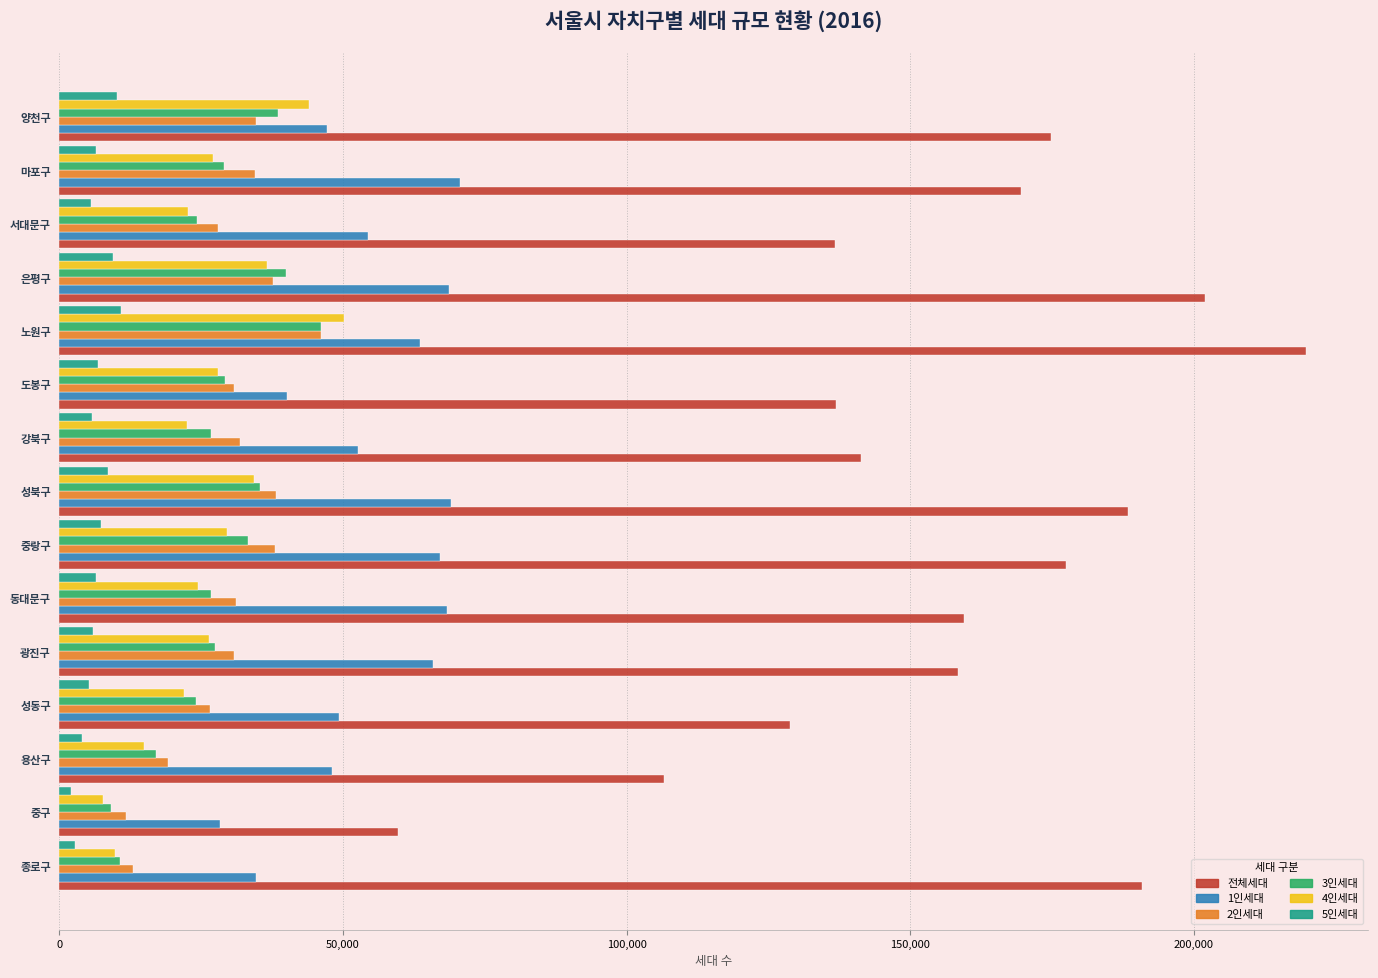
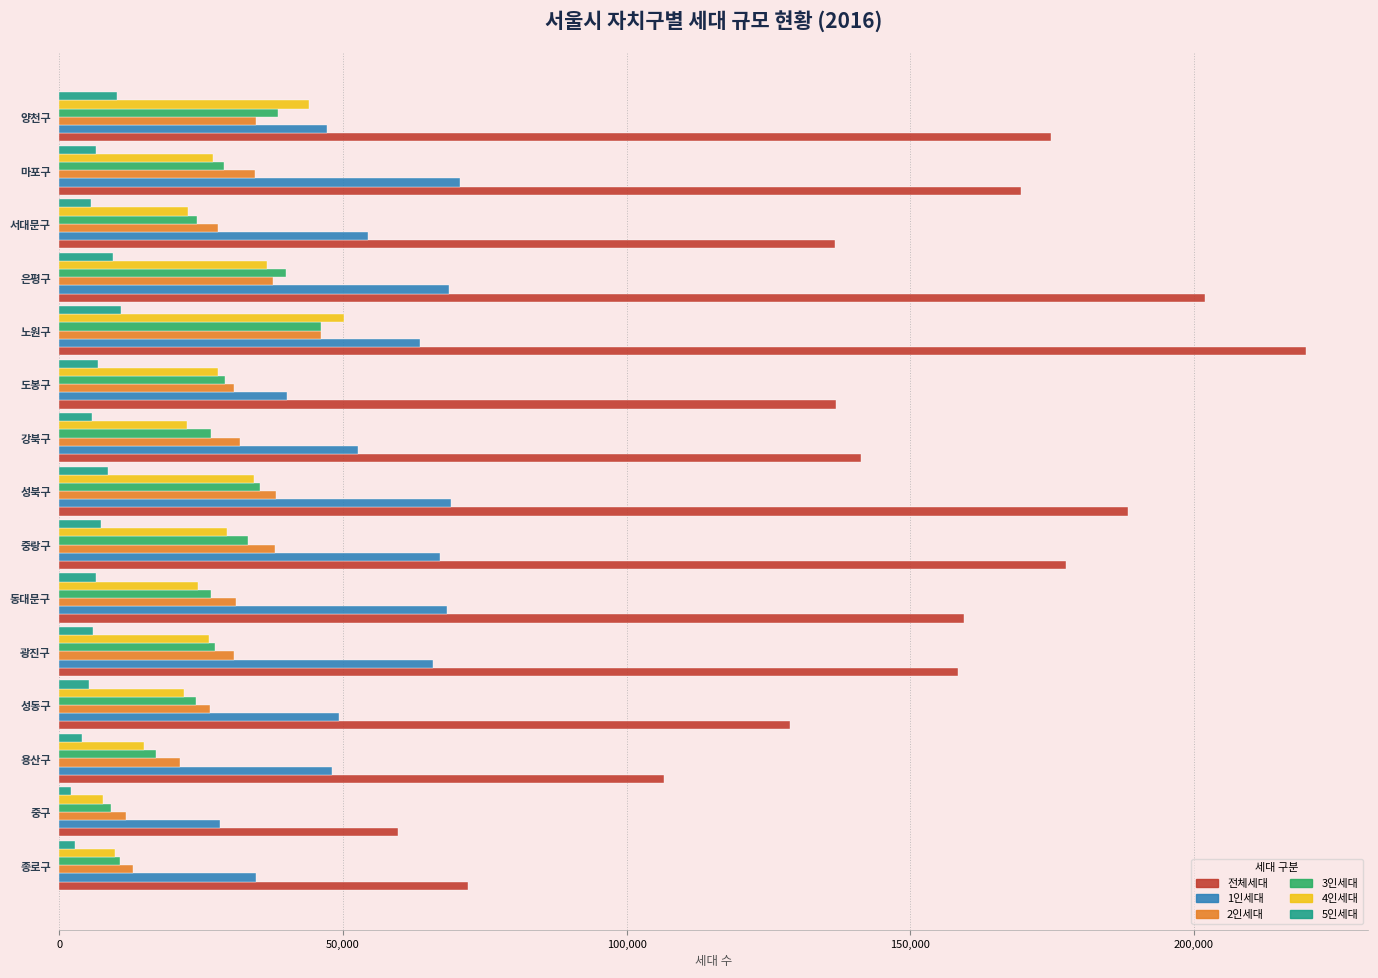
  {
    "전체세대": {
      "양천구": "175,000",
      "마포구": "169,000",
      "서대문구": "137,000",
      "은평구": "202,000",
      "노원구": "220,000",
      "도봉구": "137,000",
      "강북구": "141,000",
      "성북구": "188,000",
      "중랑구": "177,000",
      "동대문구": "159,000",
      "광진구": "158,000",
      "성동구": "129,000",
      "용산구": "107,000",
      "중구": "60,000",
-     "종로구": "191,000"
+     "종로구": "72,000"
    },
    "1인세대": {
      "양천구": "47,000",
      "마포구": "71,000",
      "서대문구": "54,000",
      "은평구": "69,000",
      "노원구": "64,000",
      "도봉구": "40,000",
      "강북구": "53,000",
      "성북구": "69,000",
      "중랑구": "67,000",
      "동대문구": "68,000",
      "광진구": "66,000",
      "성동구": "49,000",
      "용산구": "48,000",
      "중구": "28,000",
      "종로구": "35,000"
    },
    "2인세대": {
      "양천구": "35,000",
      "마포구": "34,000",
      "서대문구": "28,000",
      "은평구": "38,000",
      "노원구": "46,000",
      "도봉구": "31,000",
      "강북구": "32,000",
      "성북구": "38,000",
      "중랑구": "38,000",
      "동대문구": "31,000",
      "광진구": "31,000",
      "성동구": "26,000",
-     "용산구": "19,000",
+     "용산구": "21,000",
      "중구": "12,000",
      "종로구": "13,000"
    },
    "4인세대": {
      "양천구": "44,000",
      "마포구": "27,000",
      "서대문구": "23,000",
      "은평구": "37,000",
      "노원구": "50,000",
      "도봉구": "28,000",
      "강북구": "22,000",
      "성북구": "34,000",
      "중랑구": "30,000",
      "동대문구": "24,000",
      "광진구": "26,000",
      "성동구": "22,000",
      "용산구": "15,000",
      "중구": "8,000",
      "종로구": "10,000"
    }
  }
